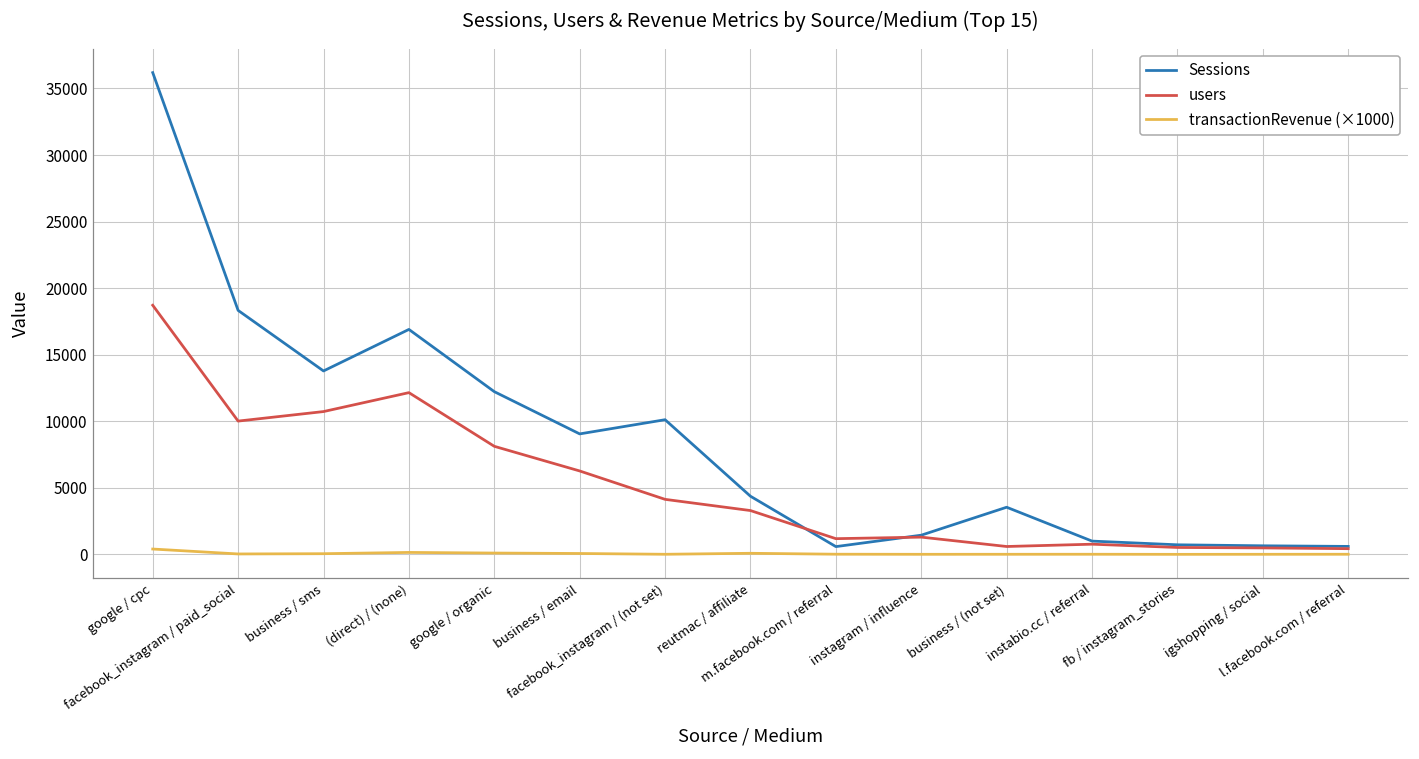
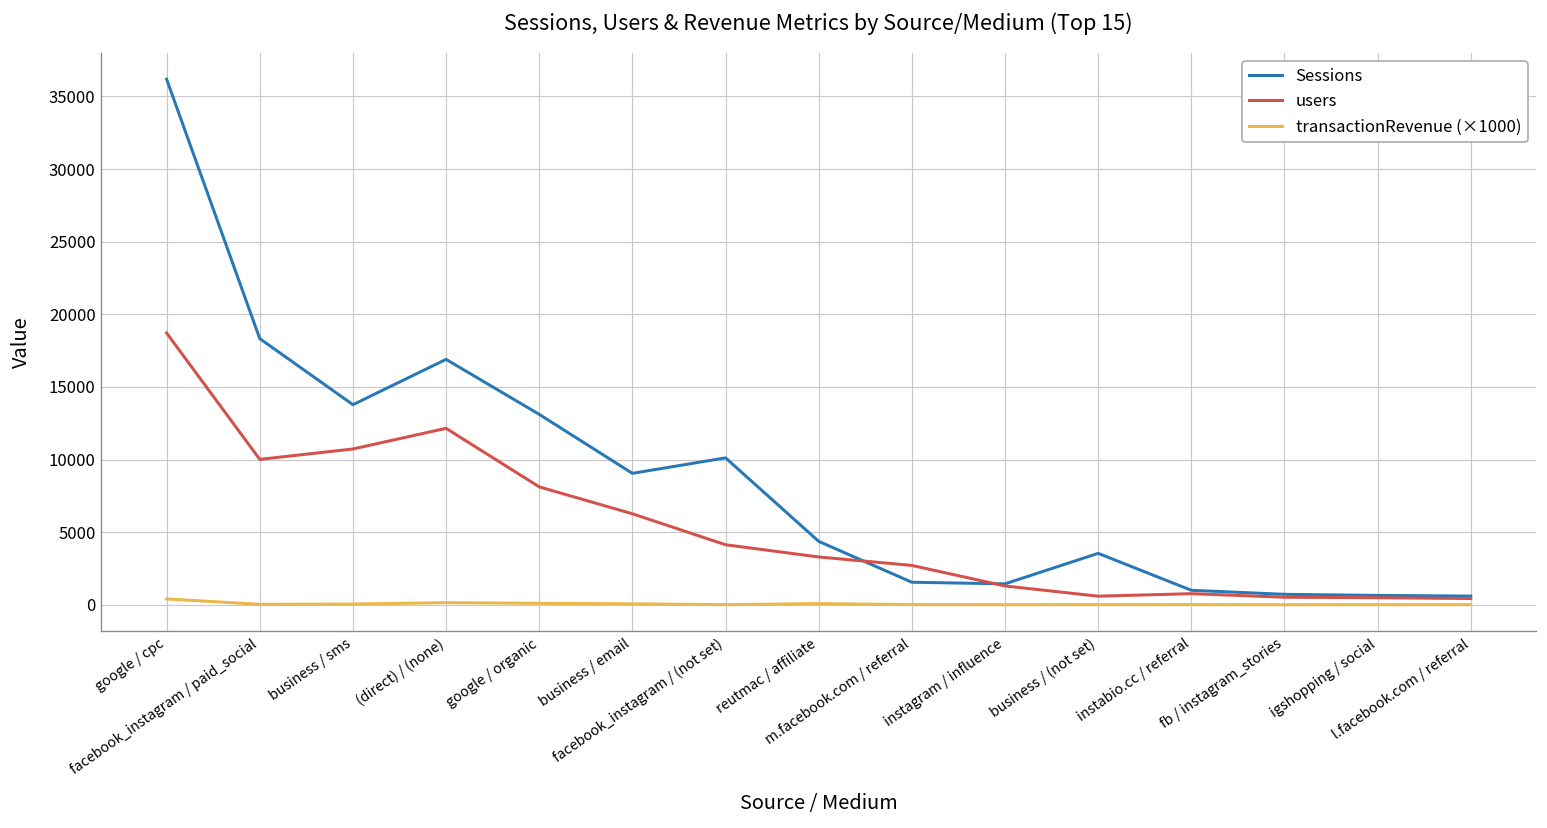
  {
    "Sessions": {
      "google / cpc": 36200,
      "facebook_instagram / paid_social": 18300,
      "business / sms": 13800,
      "(direct) / (none)": 16900,
-     "google / organic": 12200,
+     "google / organic": 13100,
      "business / email": 9000,
      "facebook_instagram / (not set)": 10100,
      "reutmac / affiliate": 4400,
-     "m.facebook.com / referral": 600,
+     "m.facebook.com / referral": 1500,
      "business / (not set)": 3500,
      "instabio.cc / referral": 1000
    },
    "users": {
      "google / cpc": 18700,
      "facebook_instagram / paid_social": 10000,
      "business / sms": 10700,
      "(direct) / (none)": 12100,
      "google / organic": 8100,
      "business / email": 6300,
      "facebook_instagram / (not set)": 4100,
      "reutmac / affiliate": 3300,
-     "m.facebook.com / referral": 1200,
+     "m.facebook.com / referral": 2700,
      "business / (not set)": 600,
      "instabio.cc / referral": 800
    },
    "transactionRevenue (×1000)": {
      "google / cpc": 400,
      "facebook_instagram / paid_social": 0,
      "business / sms": 0,
      "(direct) / (none)": 100,
      "google / organic": 100,
      "business / email": 100,
      "facebook_instagram / (not set)": 0,
      "reutmac / affiliate": 100,
      "m.facebook.com / referral": 0,
      "instagram / influence": 0,
      "business / (not set)": 0,
      "instabio.cc / referral": 0,
      "fb / instagram_stories": 0,
      "igshopping / social": 0,
      "l.facebook.com / referral": 0
    }
  }
